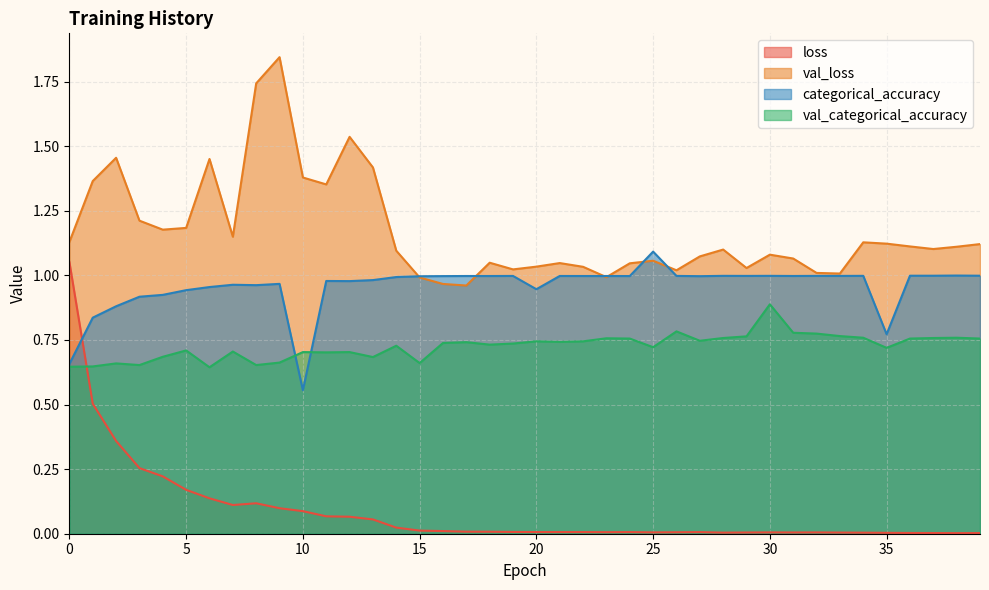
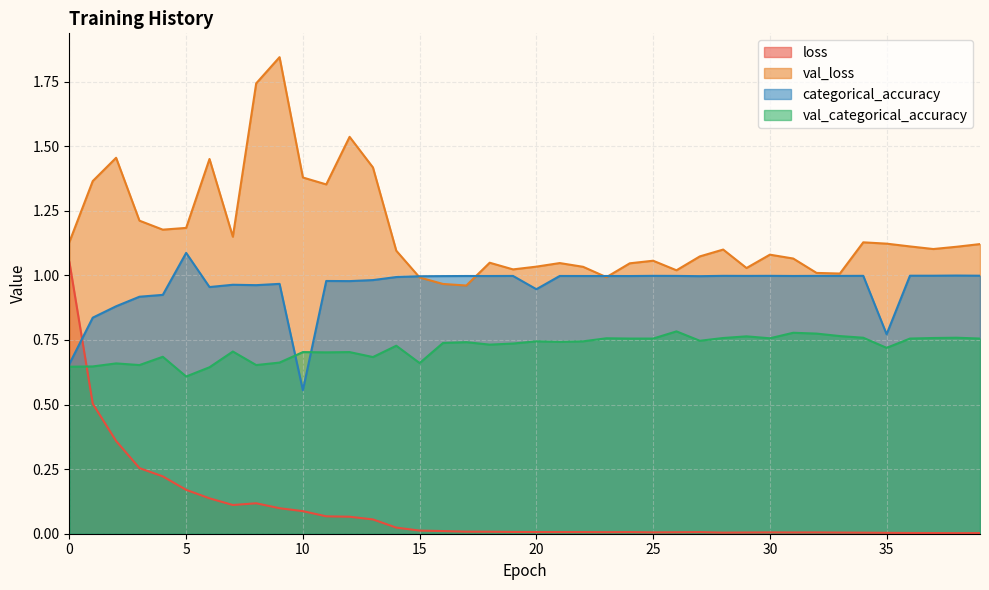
  {
    "categorical_accuracy": {
      "0": 0.66,
-     "5": 0.94,
+     "5": 1.09,
      "10": 0.56,
      "20": 0.95,
-     "25": 1.09,
+     "25": 1.00,
      "30": 1.00,
      "35": 0.77
    },
    "val_categorical_accuracy": {
      "0": 0.65,
-     "5": 0.71,
+     "5": 0.61,
      "10": 0.70,
      "15": 0.66,
      "20": 0.74,
-     "25": 0.72,
-     "30": 0.89,
+     "25": 0.76,
+     "30": 0.76,
      "35": 0.72
    }
  }
